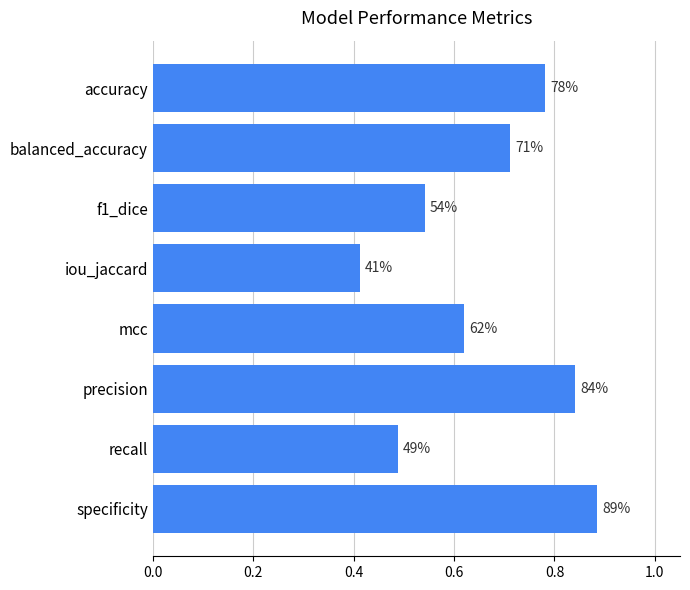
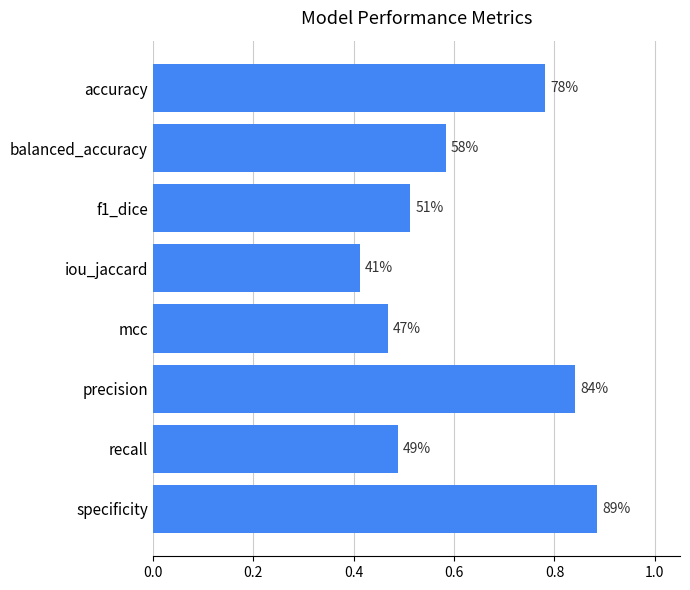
  {
    "accuracy": "78%",
-   "balanced_accuracy": "71%",
-   "f1_dice": "54%",
+   "balanced_accuracy": "58%",
+   "f1_dice": "51%",
    "iou_jaccard": "41%",
-   "mcc": "62%",
+   "mcc": "47%",
    "precision": "84%",
    "recall": "49%",
    "specificity": "89%"
  }
